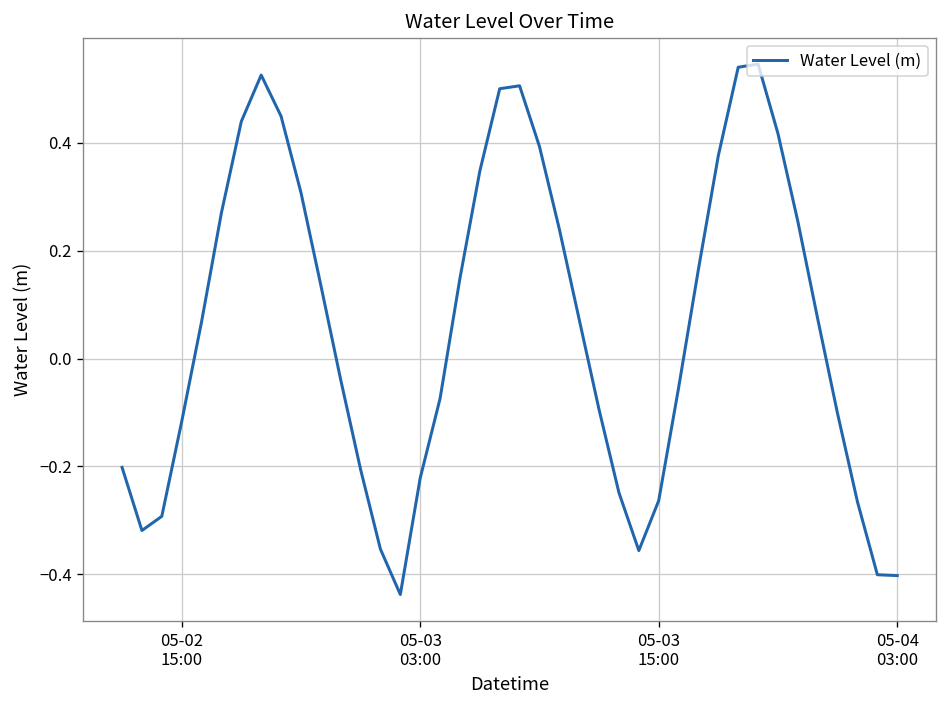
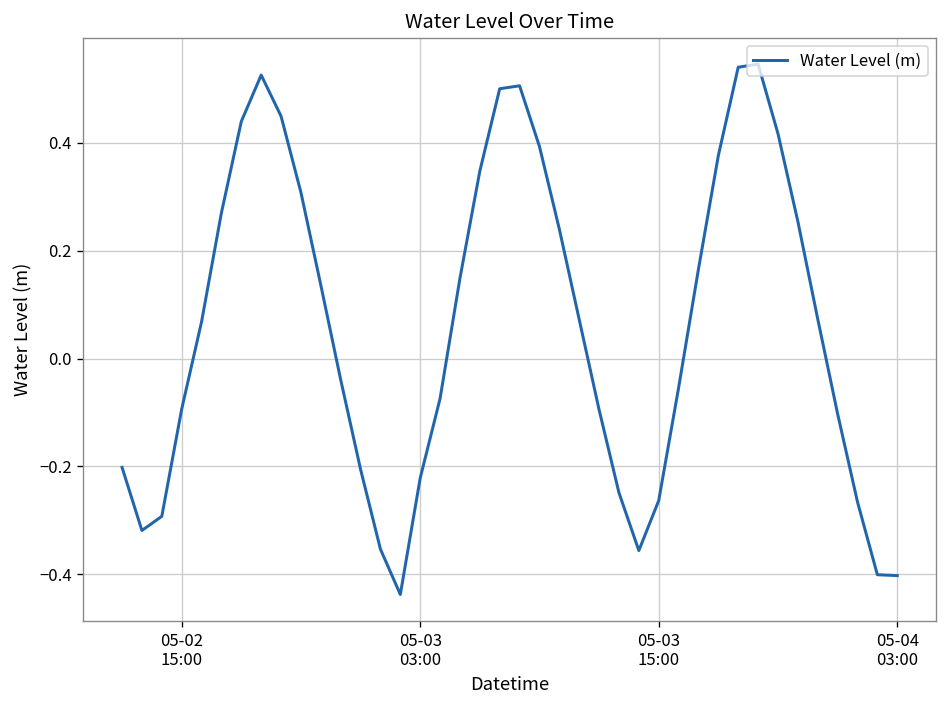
  {
-   "05-02 15:00": -0.12,
+   "05-02 15:00": -0.09,
    "05-03 03:00": -0.22,
    "05-03 15:00": -0.26,
    "05-04 03:00": -0.40
  }
